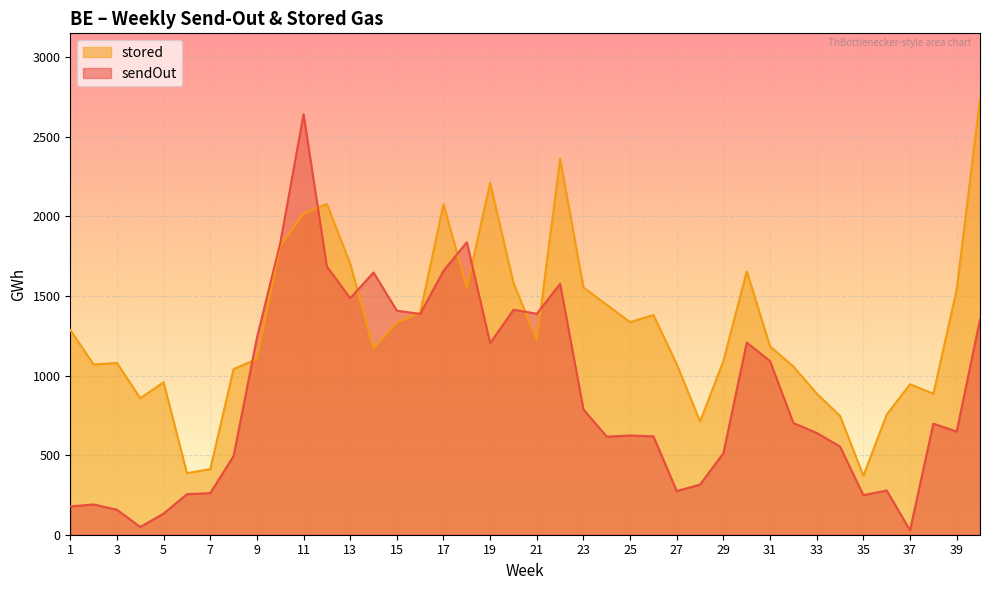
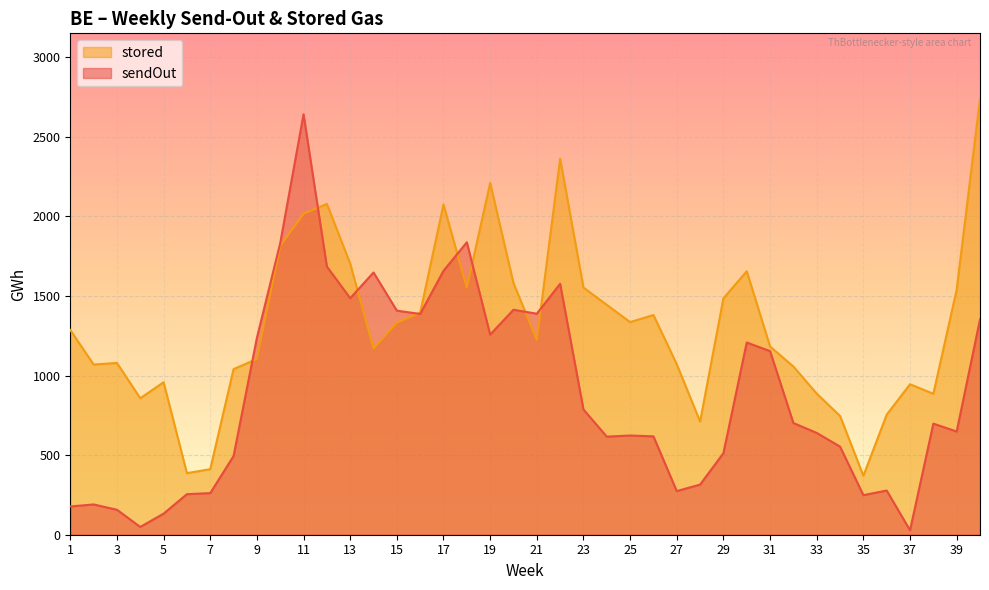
  {
    "stored": {
      "1": 1290,
      "3": 1080,
      "5": 960,
      "7": 410,
      "9": 1100,
      "11": 2020,
      "13": 1700,
      "15": 1330,
      "17": 2080,
      "19": 2210,
      "21": 1220,
      "23": 1550,
      "25": 1340,
      "27": 1070,
-     "29": 1090,
+     "29": 1490,
      "31": 1180,
      "33": 890,
      "35": 370,
      "37": 950,
      "39": 1540
    },
    "sendOut": {
      "1": 180,
      "3": 160,
      "5": 130,
      "7": 260,
      "9": 1240,
      "11": 2640,
      "13": 1490,
      "15": 1410,
      "17": 1660,
-     "19": 1200,
+     "19": 1260,
      "21": 1390,
      "23": 790,
      "25": 620,
      "27": 270,
      "29": 510,
-     "31": 1090,
+     "31": 1150,
      "33": 640,
      "35": 250,
      "37": 30,
      "39": 650
    }
  }
